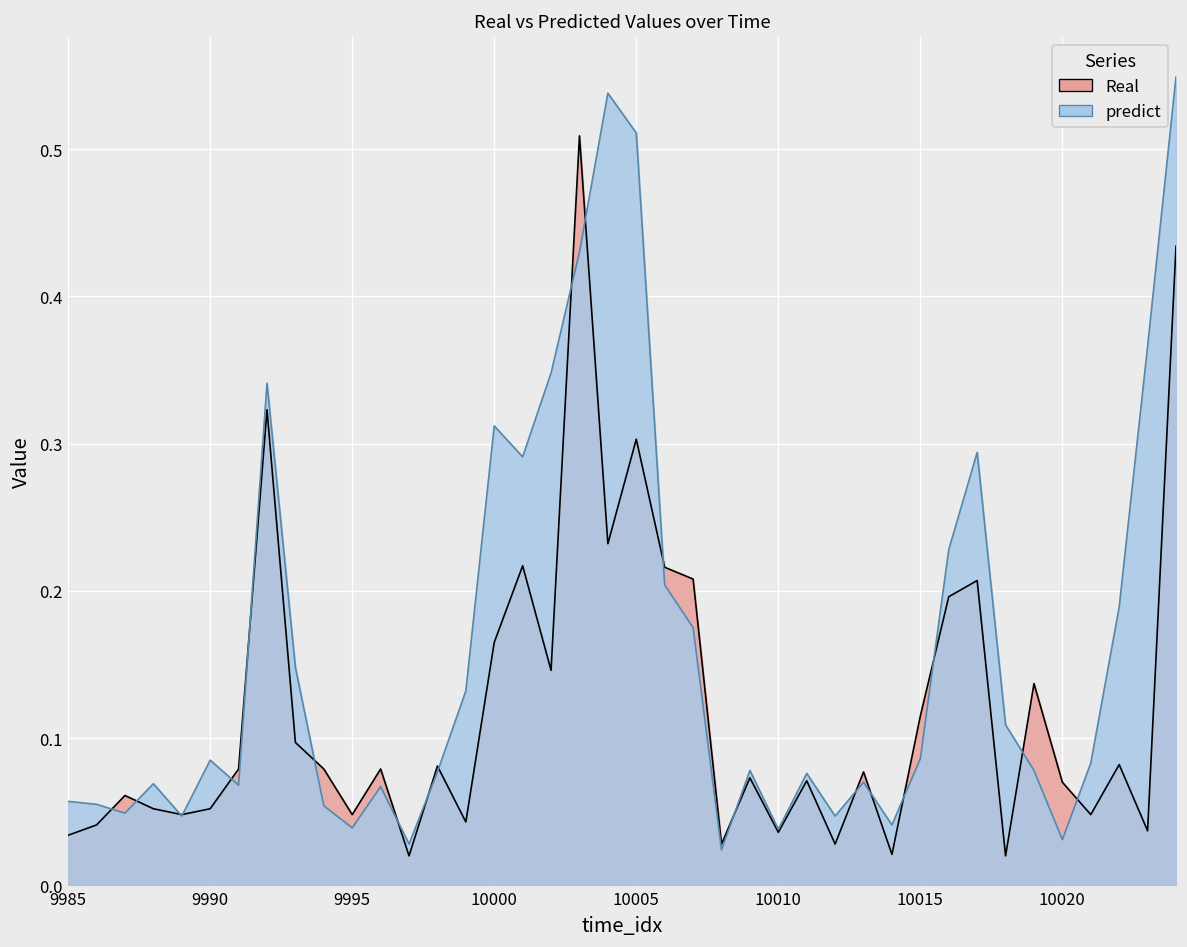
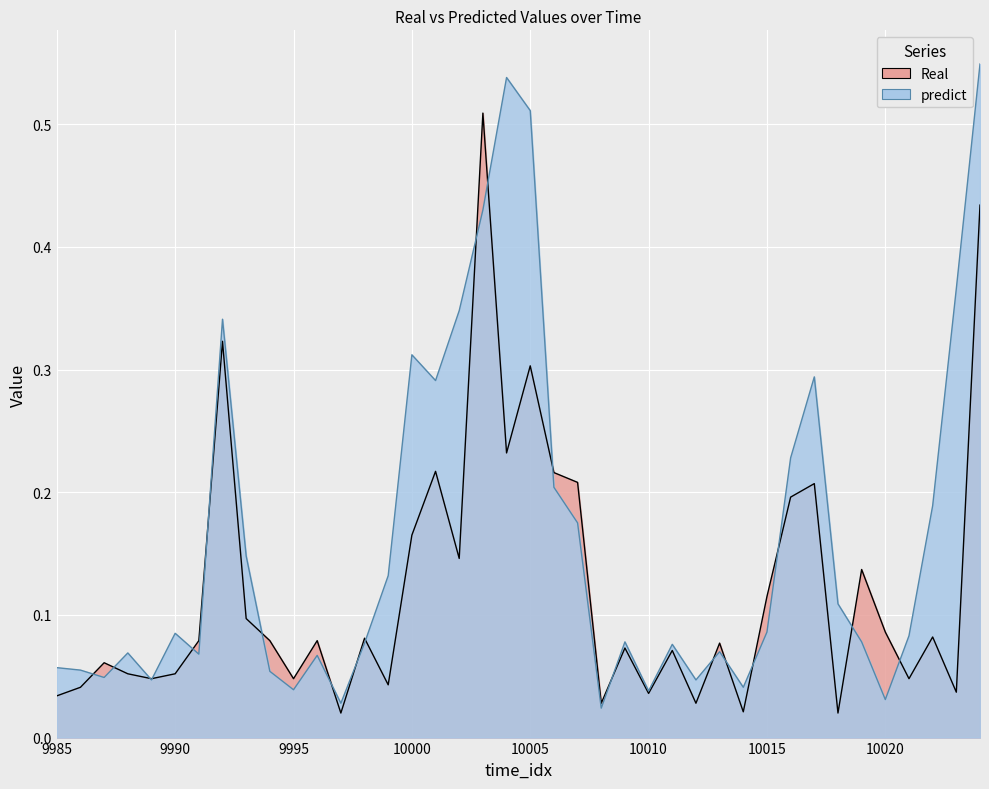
  {
    "Real": {
      "9985": 0.034,
      "9990": 0.052,
      "9995": 0.048,
      "10000": 0.165,
      "10005": 0.303,
      "10015": 0.115,
-     "10020": 0.070
+     "10020": 0.086
    },
    "predict": {
      "9985": 0.057,
      "9990": 0.085,
      "9995": 0.039,
      "10000": 0.312,
      "10005": 0.511,
      "10015": 0.086,
      "10020": 0.031
    }
  }
